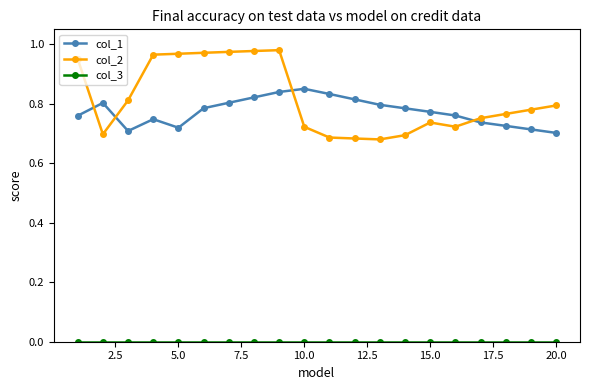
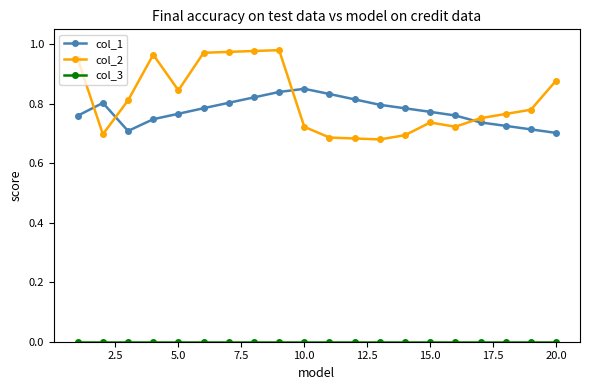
  {
    "col_1": {
-     "5.0": 0.72,
+     "5.0": 0.77,
      "10.0": 0.85,
      "15.0": 0.77,
      "20.0": 0.70
    },
    "col_2": {
-     "5.0": 0.97,
+     "5.0": 0.84,
      "10.0": 0.72,
      "15.0": 0.74,
-     "20.0": 0.79
+     "20.0": 0.88
    },
    "col_3": {
      "5.0": 0.00,
      "10.0": 0.00,
      "15.0": 0.00,
      "20.0": 0.00
    }
  }
